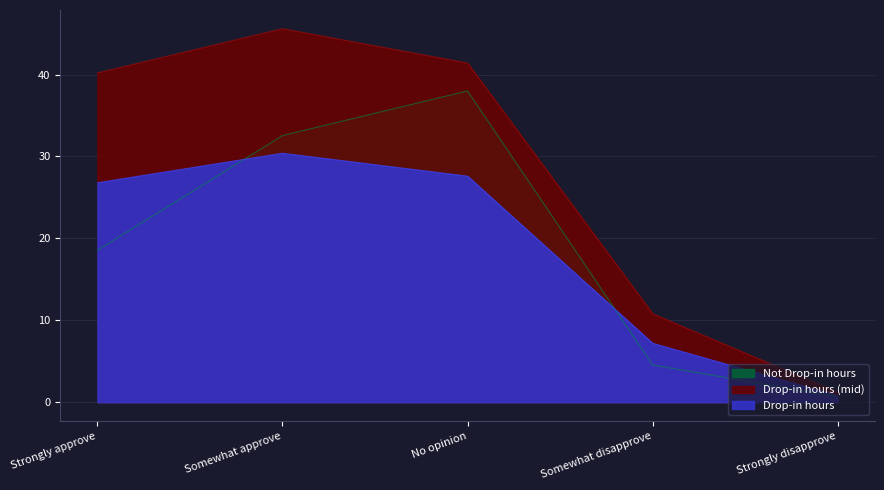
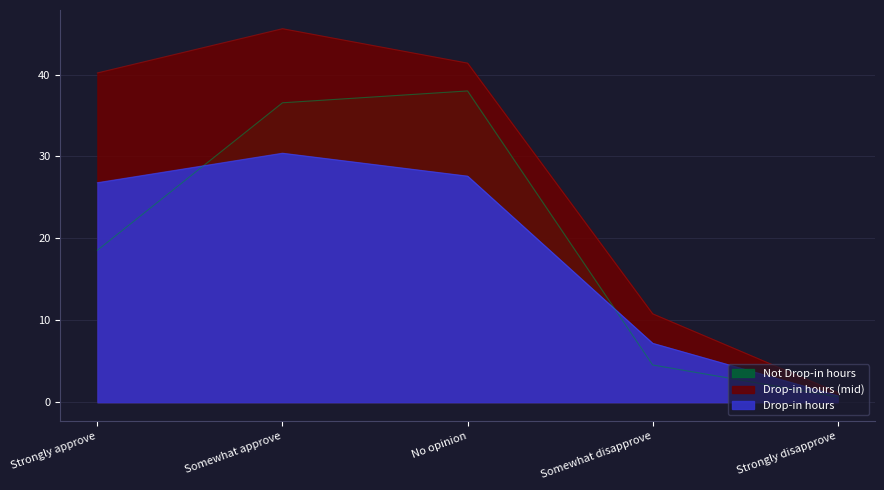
  {
    "Not Drop-in hours": {
      "Strongly approve": 19,
-     "Somewhat approve": 33,
+     "Somewhat approve": 37,
      "No opinion": 38,
      "Somewhat disapprove": 5
    },
    "Drop-in hours (mid)": {
      "Strongly approve": 40,
      "Somewhat approve": 46,
      "No opinion": 41,
      "Somewhat disapprove": 11
    },
    "Drop-in hours": {
      "Strongly approve": 27,
      "Somewhat approve": 30,
      "No opinion": 28,
      "Somewhat disapprove": 7
    }
  }
